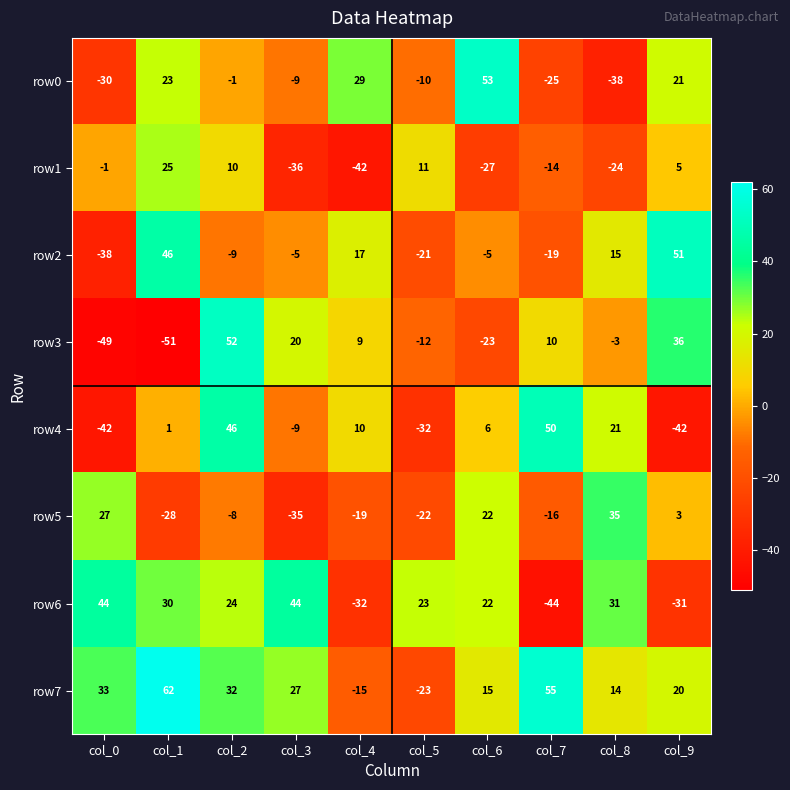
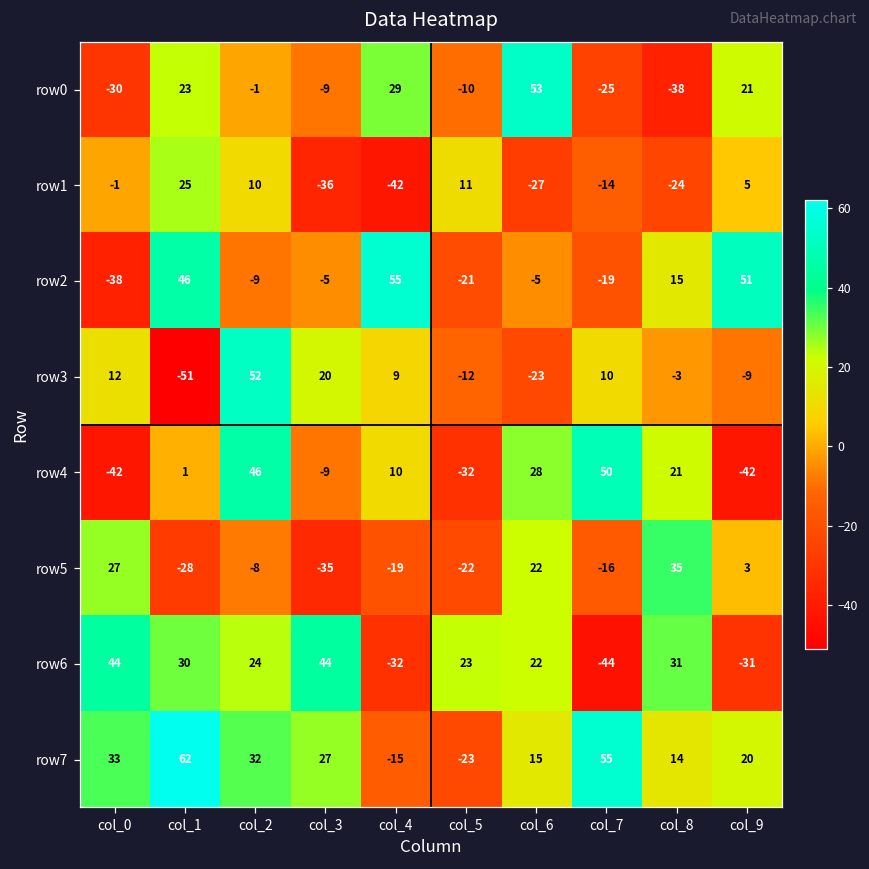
  {
    "row0": {
      "col_0": -30,
      "col_1": 23,
      "col_2": -1,
      "col_3": -9,
      "col_4": 29,
      "col_5": -10,
      "col_6": 53,
      "col_7": -25,
      "col_8": -38,
      "col_9": 21
    },
    "row1": {
      "col_0": -1,
      "col_1": 25,
      "col_2": 10,
      "col_3": -36,
      "col_4": -42,
      "col_5": 11,
      "col_6": -27,
      "col_7": -14,
      "col_8": -24,
      "col_9": 5
    },
    "row2": {
      "col_0": -38,
      "col_1": 46,
      "col_2": -9,
      "col_3": -5,
-     "col_4": 17,
+     "col_4": 55,
      "col_5": -21,
      "col_6": -5,
      "col_7": -19,
      "col_8": 15,
      "col_9": 51
    },
    "row3": {
-     "col_0": -49,
+     "col_0": 12,
      "col_1": -51,
      "col_2": 52,
      "col_3": 20,
      "col_4": 9,
      "col_5": -12,
      "col_6": -23,
      "col_7": 10,
      "col_8": -3,
-     "col_9": 36
+     "col_9": -9
    },
    "row4": {
      "col_0": -42,
      "col_1": 1,
      "col_2": 46,
      "col_3": -9,
      "col_4": 10,
      "col_5": -32,
-     "col_6": 6,
+     "col_6": 28,
      "col_7": 50,
      "col_8": 21,
      "col_9": -42
    },
    "row5": {
      "col_0": 27,
      "col_1": -28,
      "col_2": -8,
      "col_3": -35,
      "col_4": -19,
      "col_5": -22,
      "col_6": 22,
      "col_7": -16,
      "col_8": 35,
      "col_9": 3
    },
    "row6": {
      "col_0": 44,
      "col_1": 30,
      "col_2": 24,
      "col_3": 44,
      "col_4": -32,
      "col_5": 23,
      "col_6": 22,
      "col_7": -44,
      "col_8": 31,
      "col_9": -31
    },
    "row7": {
      "col_0": 33,
      "col_1": 62,
      "col_2": 32,
      "col_3": 27,
      "col_4": -15,
      "col_5": -23,
      "col_6": 15,
      "col_7": 55,
      "col_8": 14,
      "col_9": 20
    }
  }
